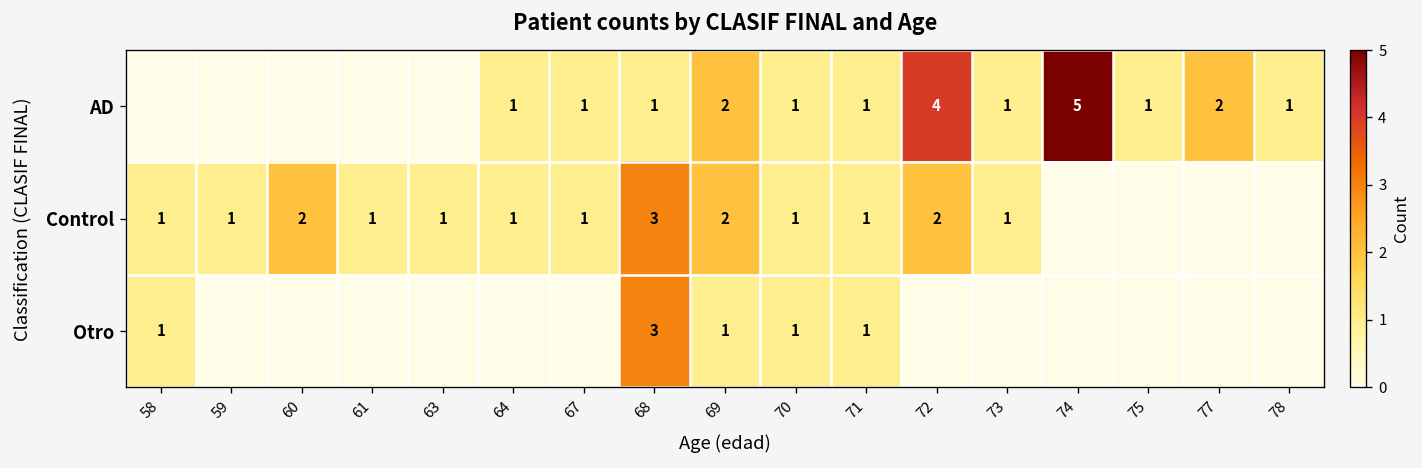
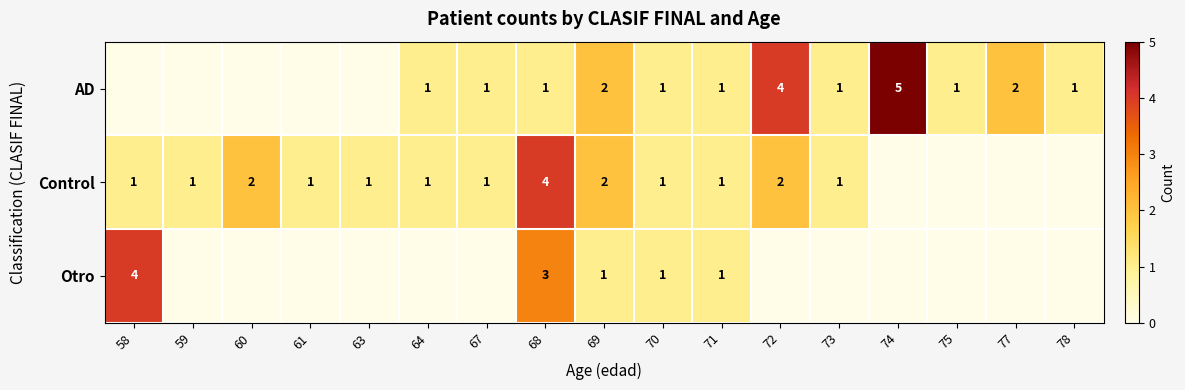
  {
    "AD": {
      "64": 1,
      "67": 1,
      "68": 1,
      "69": 2,
      "70": 1,
      "71": 1,
      "72": 4,
      "73": 1,
      "74": 5,
      "75": 1,
      "77": 2,
      "78": 1
    },
    "Control": {
      "58": 1,
      "59": 1,
      "60": 2,
      "61": 1,
      "63": 1,
      "64": 1,
      "67": 1,
-     "68": 3,
+     "68": 4,
      "69": 2,
      "70": 1,
      "71": 1,
      "72": 2,
      "73": 1
    },
    "Otro": {
-     "58": 1,
+     "58": 4,
      "68": 3,
      "69": 1,
      "70": 1,
      "71": 1
    }
  }
